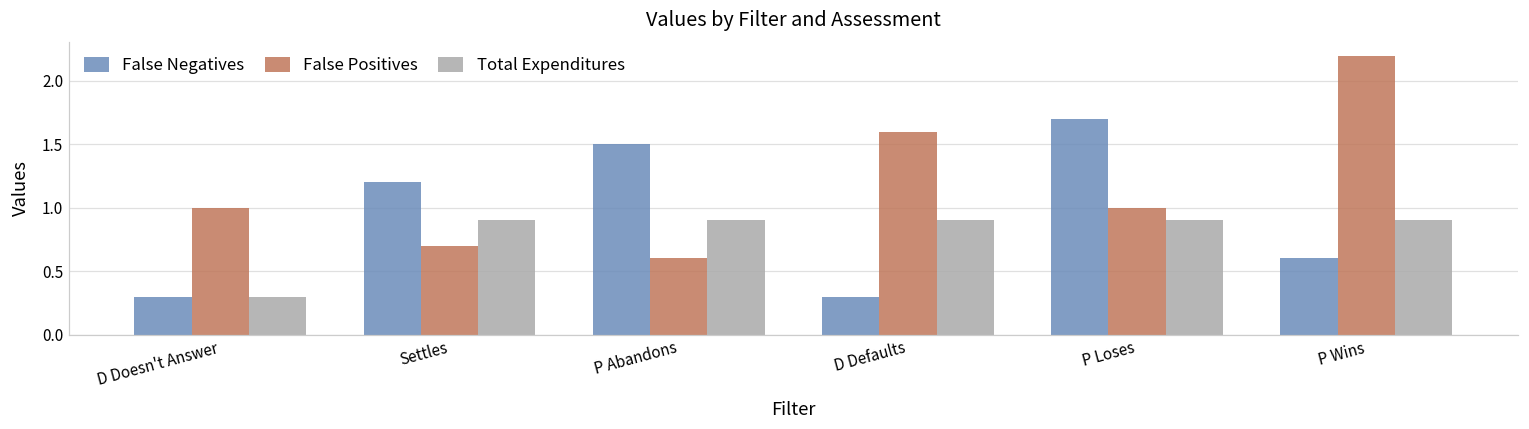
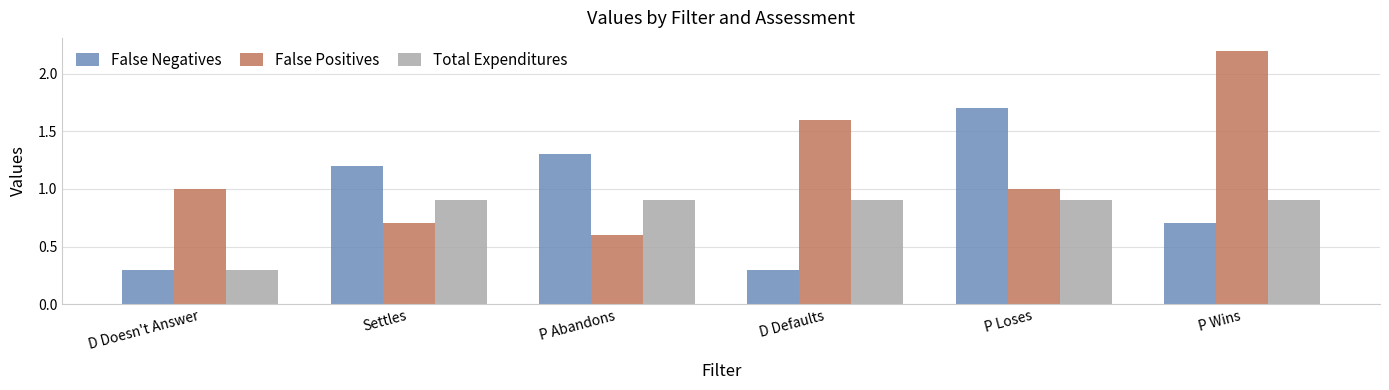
  {
    "False Negatives": {
      "D Doesn't Answer": 0.3,
      "Settles": 1.2,
-     "P Abandons": 1.5,
+     "P Abandons": 1.3,
      "D Defaults": 0.3,
      "P Loses": 1.7,
-     "P Wins": 0.6
+     "P Wins": 0.7
    },
    "False Positives": {
      "D Doesn't Answer": 1.0,
      "Settles": 0.7,
      "P Abandons": 0.6,
      "D Defaults": 1.6,
      "P Loses": 1.0,
      "P Wins": 2.2
    },
    "Total Expenditures": {
      "D Doesn't Answer": 0.3,
      "Settles": 0.9,
      "P Abandons": 0.9,
      "D Defaults": 0.9,
      "P Loses": 0.9,
      "P Wins": 0.9
    }
  }
